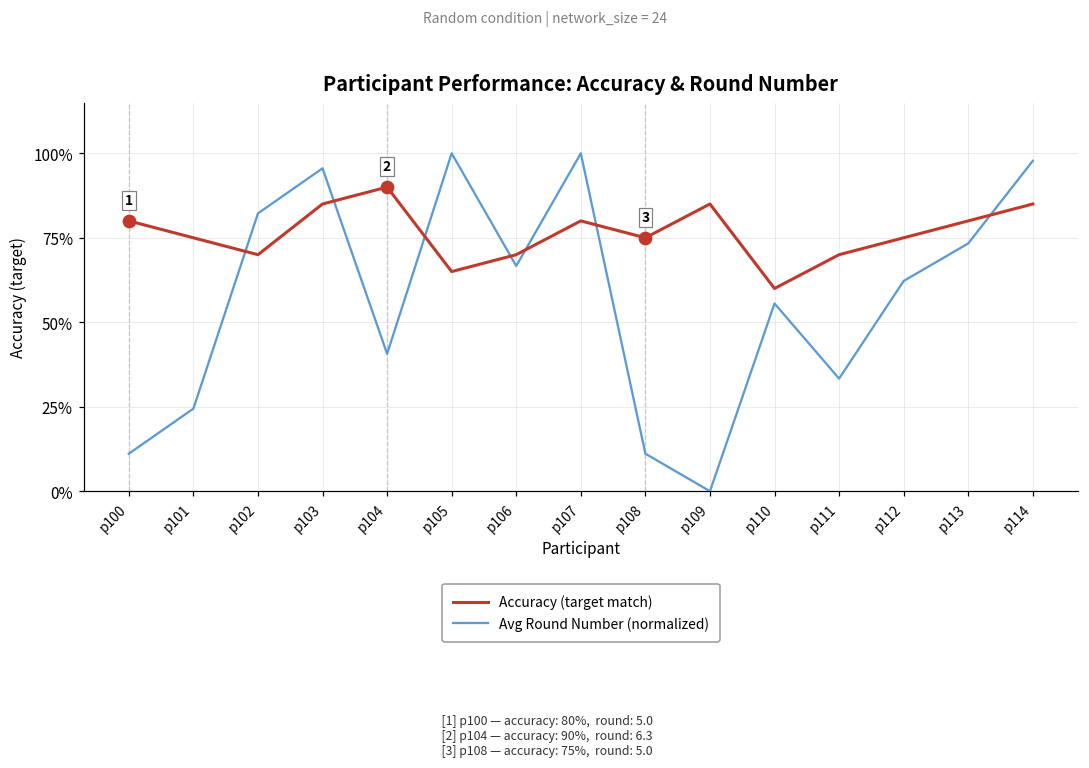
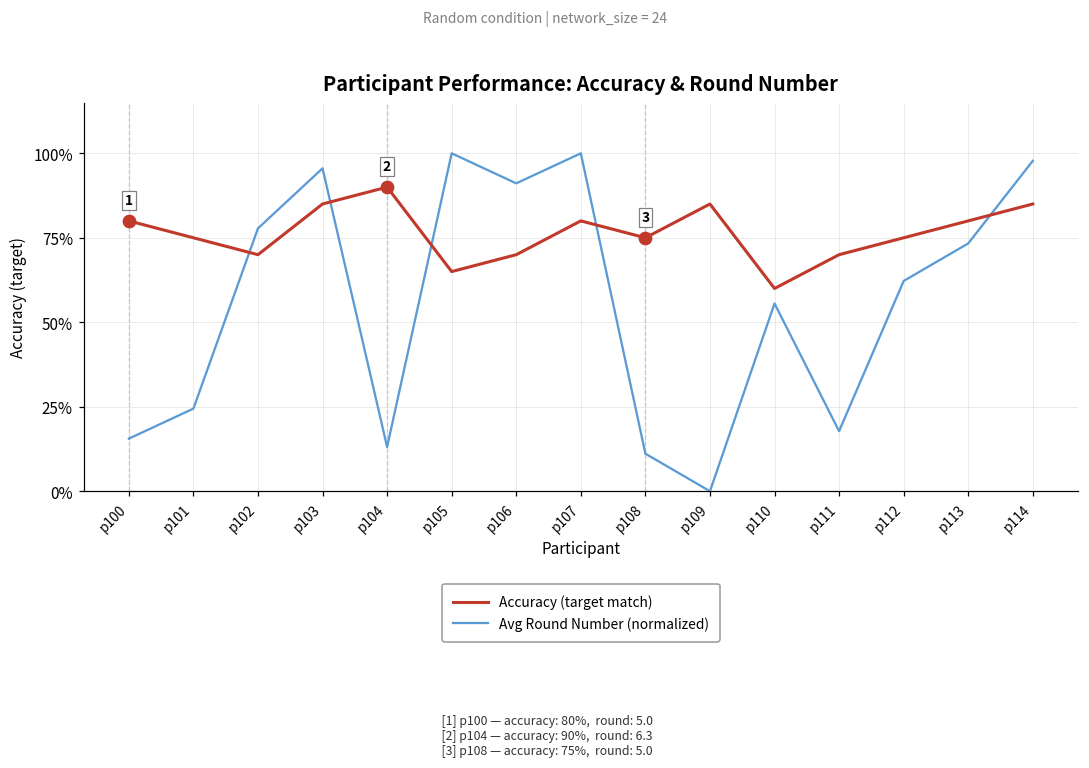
  {
    "Avg Round Number (normalized)": {
-     "p100": "11%",
+     "p100": "16%",
      "p101": "24%",
-     "p102": "82%",
+     "p102": "78%",
      "p103": "96%",
-     "p104": "41%",
+     "p104": "13%",
      "p105": "100%",
-     "p106": "67%",
+     "p106": "91%",
      "p107": "100%",
      "p108": "11%",
      "p109": "0%",
      "p110": "56%",
-     "p111": "33%",
+     "p111": "18%",
      "p112": "62%",
      "p113": "73%",
      "p114": "98%"
    }
  }
